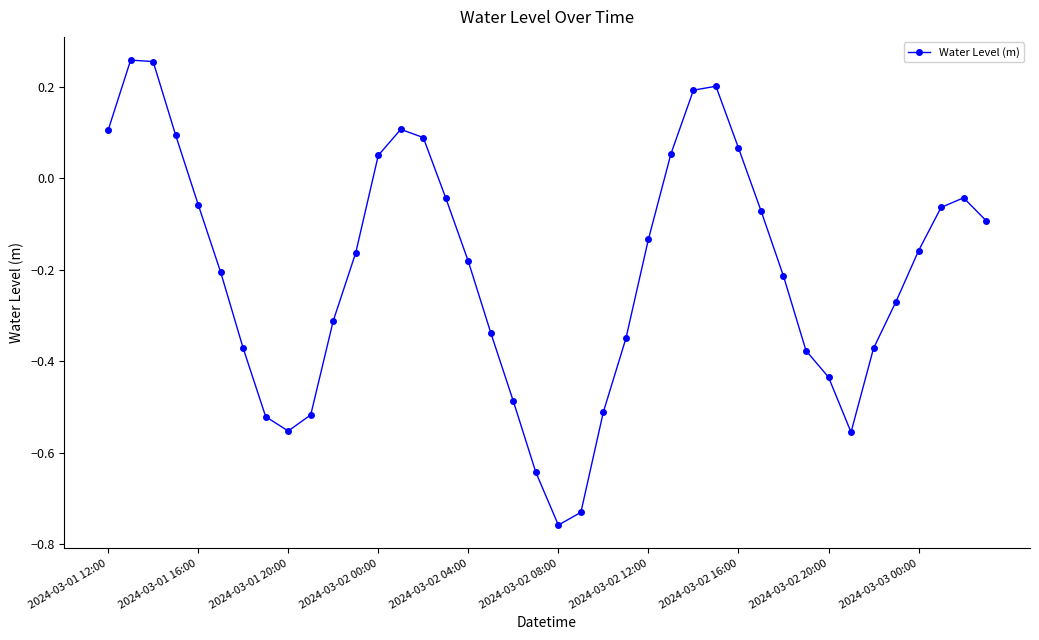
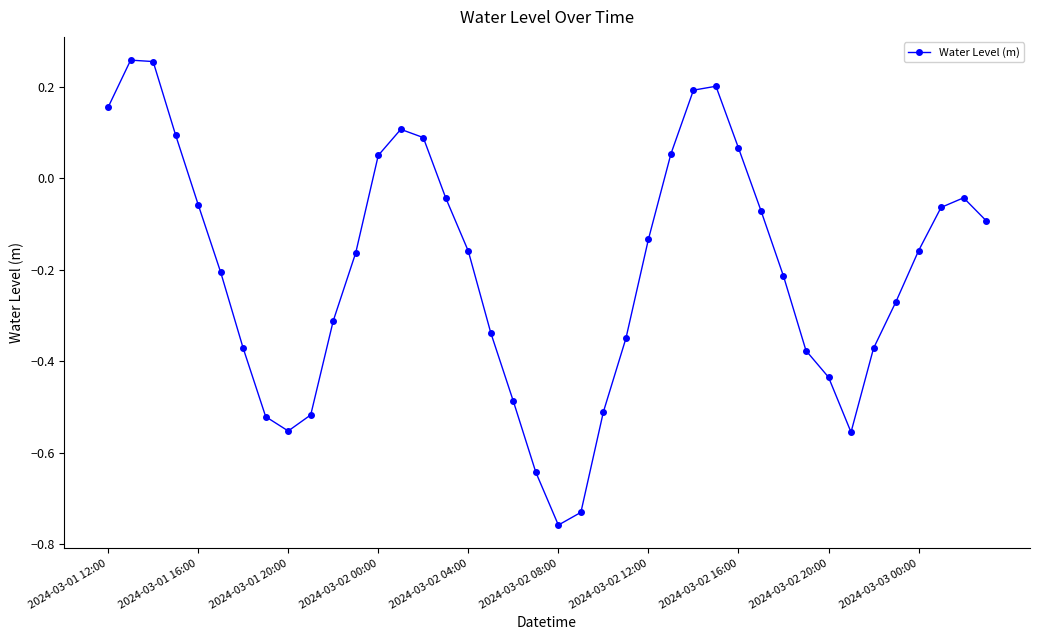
  {
-   "2024-03-01 12:00": 0.10,
+   "2024-03-01 12:00": 0.15,
    "2024-03-01 16:00": -0.06,
    "2024-03-01 20:00": -0.55,
    "2024-03-02 00:00": 0.05,
-   "2024-03-02 04:00": -0.18,
+   "2024-03-02 04:00": -0.16,
    "2024-03-02 08:00": -0.76,
    "2024-03-02 12:00": -0.13,
    "2024-03-02 16:00": 0.07,
    "2024-03-02 20:00": -0.43,
    "2024-03-03 00:00": -0.16
  }
